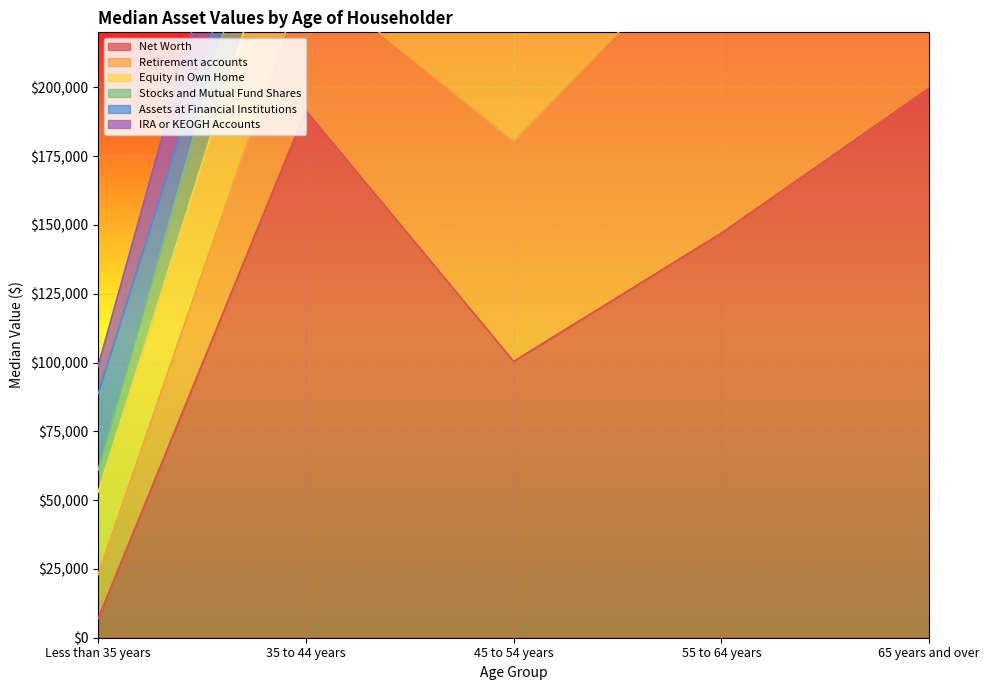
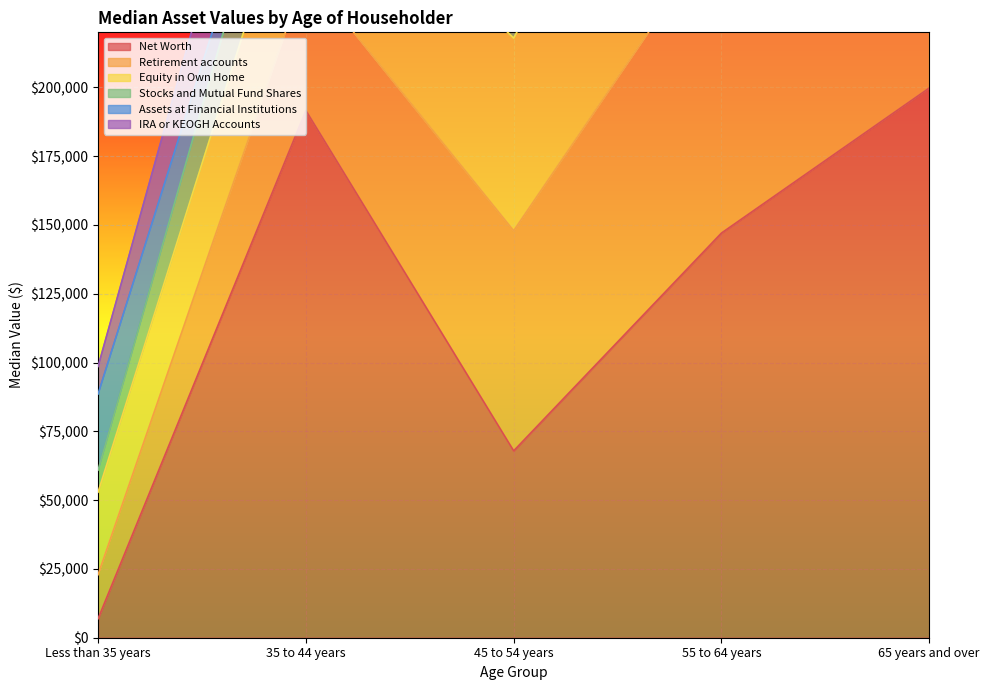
  {
    "Net Worth": {
      "Less than 35 years": "$7,000",
-     "45 to 54 years": "$100,000",
+     "45 to 54 years": "$68,000",
      "55 to 64 years": "$147,000",
      "65 years and over": "$200,000"
    },
    "Stocks and Mutual Fund Shares": {
      "Less than 35 years": "$8,000"
    },
    "Assets at Financial Institutions": {
      "Less than 35 years": "$28,000"
    },
    "IRA or KEOGH Accounts": {
      "Less than 35 years": "$10,000"
    }
  }
